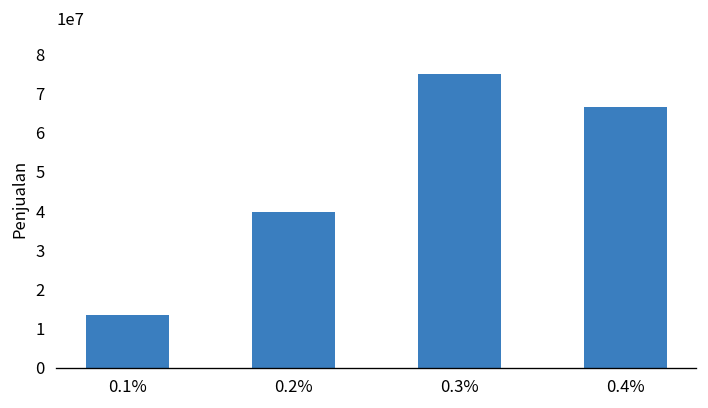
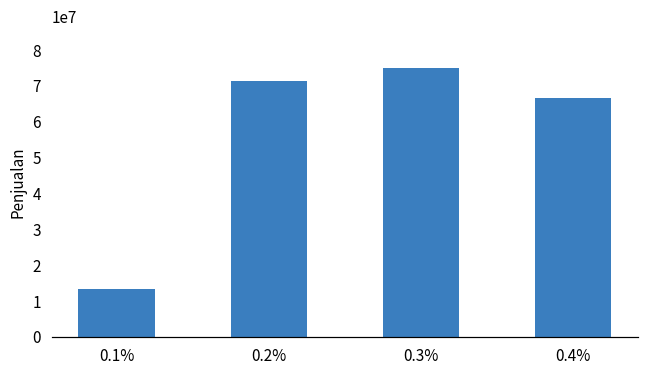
  {
    "0.1%": 13000000,
-   "0.2%": 40000000,
+   "0.2%": 71000000,
    "0.3%": 75000000,
    "0.4%": 67000000
  }
